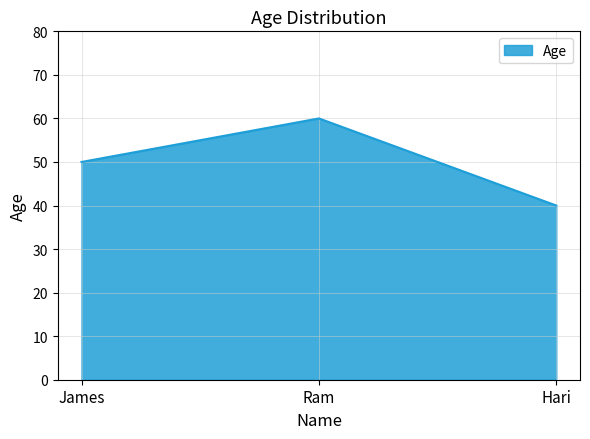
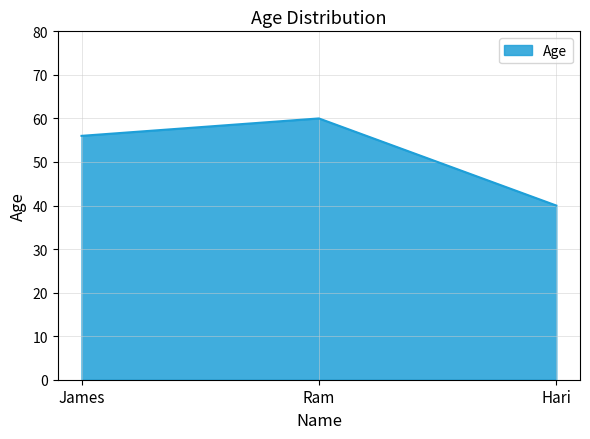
  {
-   "James": 50,
+   "James": 56,
    "Ram": 60,
    "Hari": 40
  }
